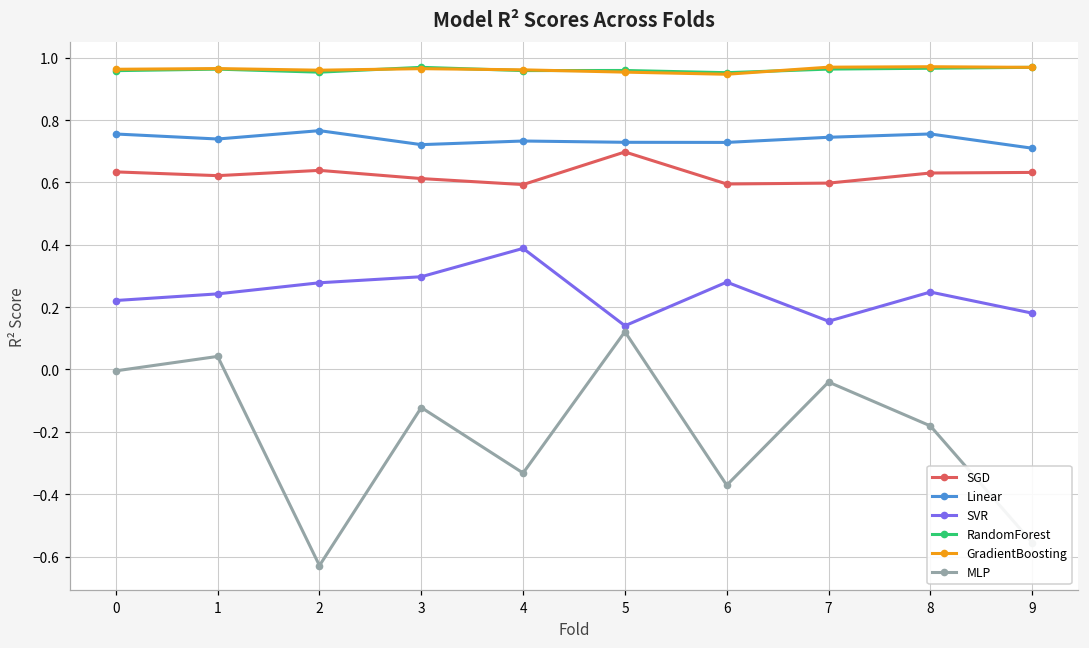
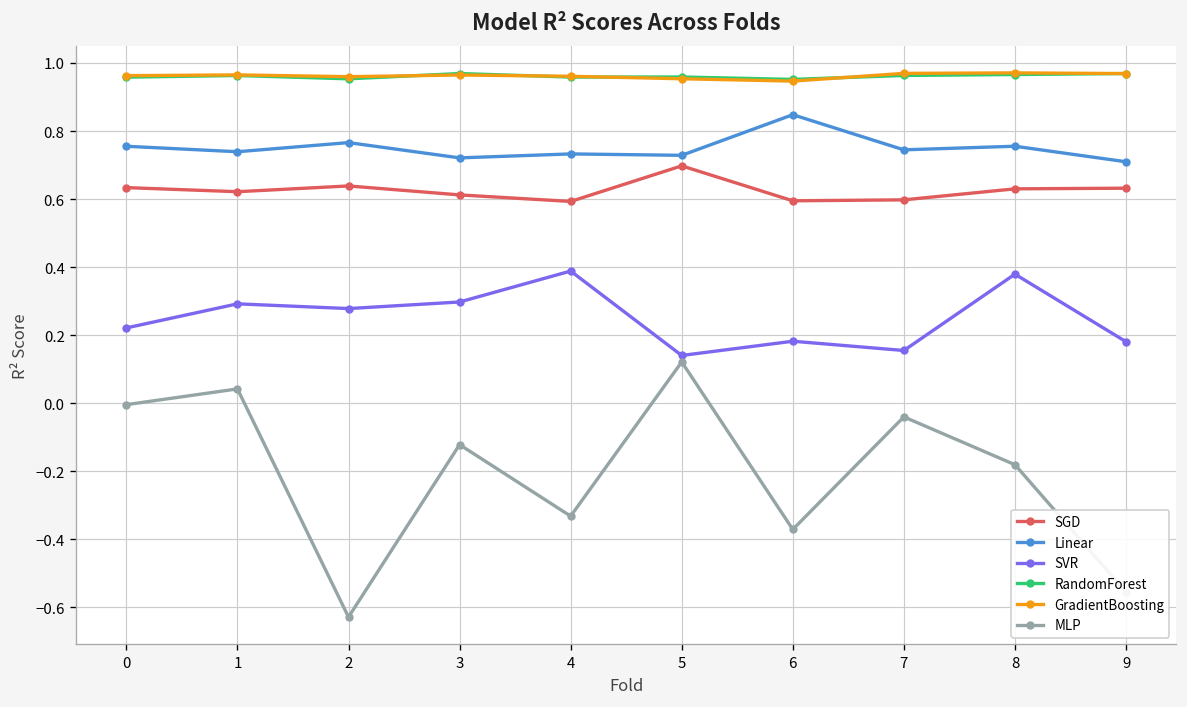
  {
    "SGD": {
      "0": 0.63,
      "1": 0.62,
      "2": 0.64,
      "3": 0.61,
      "4": 0.59,
      "5": 0.70,
      "6": 0.59,
      "7": 0.60,
      "8": 0.63,
      "9": 0.63
    },
    "Linear": {
      "0": 0.76,
      "1": 0.74,
      "2": 0.77,
      "3": 0.72,
      "4": 0.73,
      "5": 0.73,
-     "6": 0.73,
+     "6": 0.85,
      "7": 0.74,
      "8": 0.76,
      "9": 0.71
    },
    "SVR": {
      "0": 0.22,
-     "1": 0.24,
+     "1": 0.29,
      "2": 0.28,
      "3": 0.30,
      "4": 0.39,
      "5": 0.14,
-     "6": 0.28,
+     "6": 0.18,
      "7": 0.15,
-     "8": 0.25,
+     "8": 0.38,
      "9": 0.18
    },
    "MLP": {
      "0": 0.00,
      "1": 0.04,
      "2": -0.63,
      "3": -0.12,
      "4": -0.33,
      "5": 0.12,
      "6": -0.37,
      "7": -0.04,
      "8": -0.18
    }
  }
